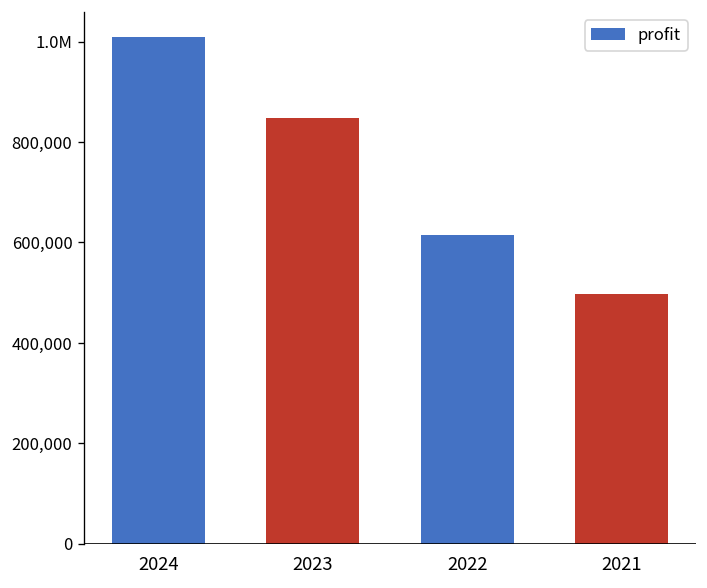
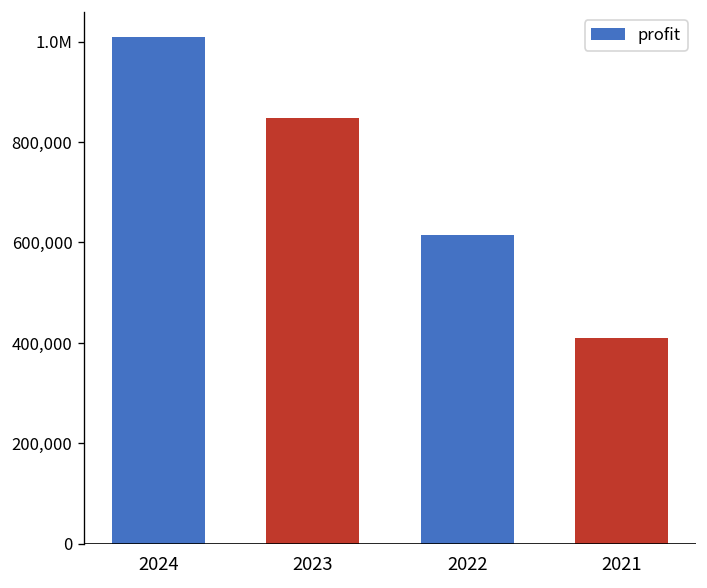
  {
    "2024": "1,010,000",
    "2023": "850,000",
    "2022": "610,000",
-   "2021": "500,000"
+   "2021": "410,000"
  }
